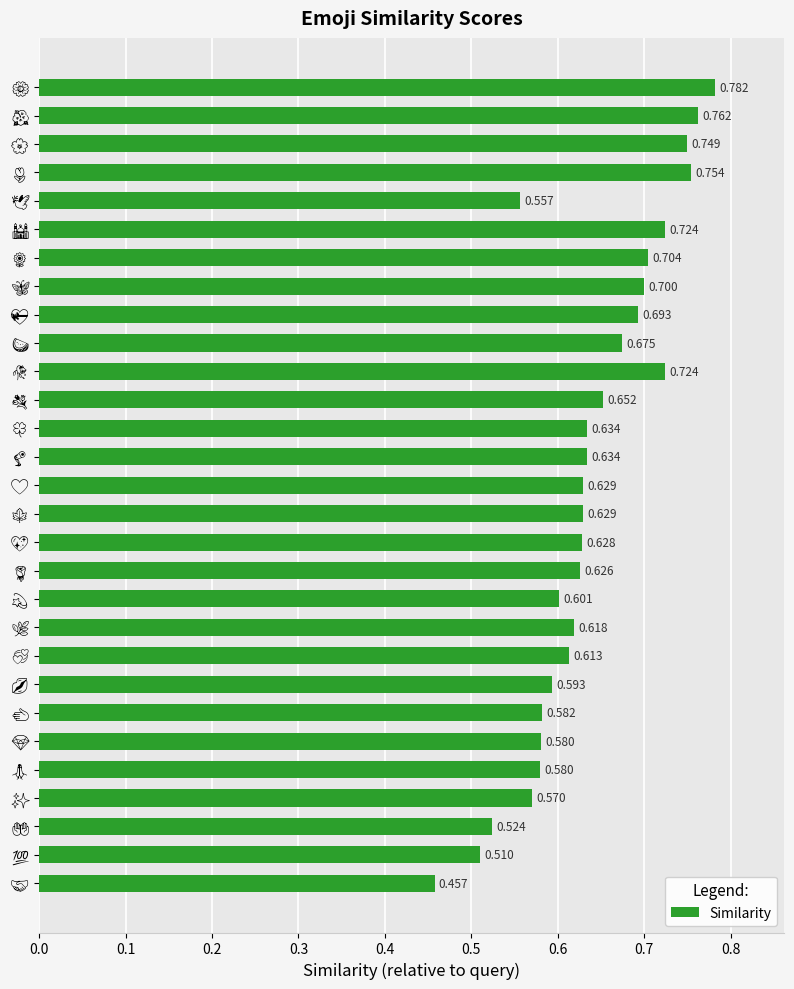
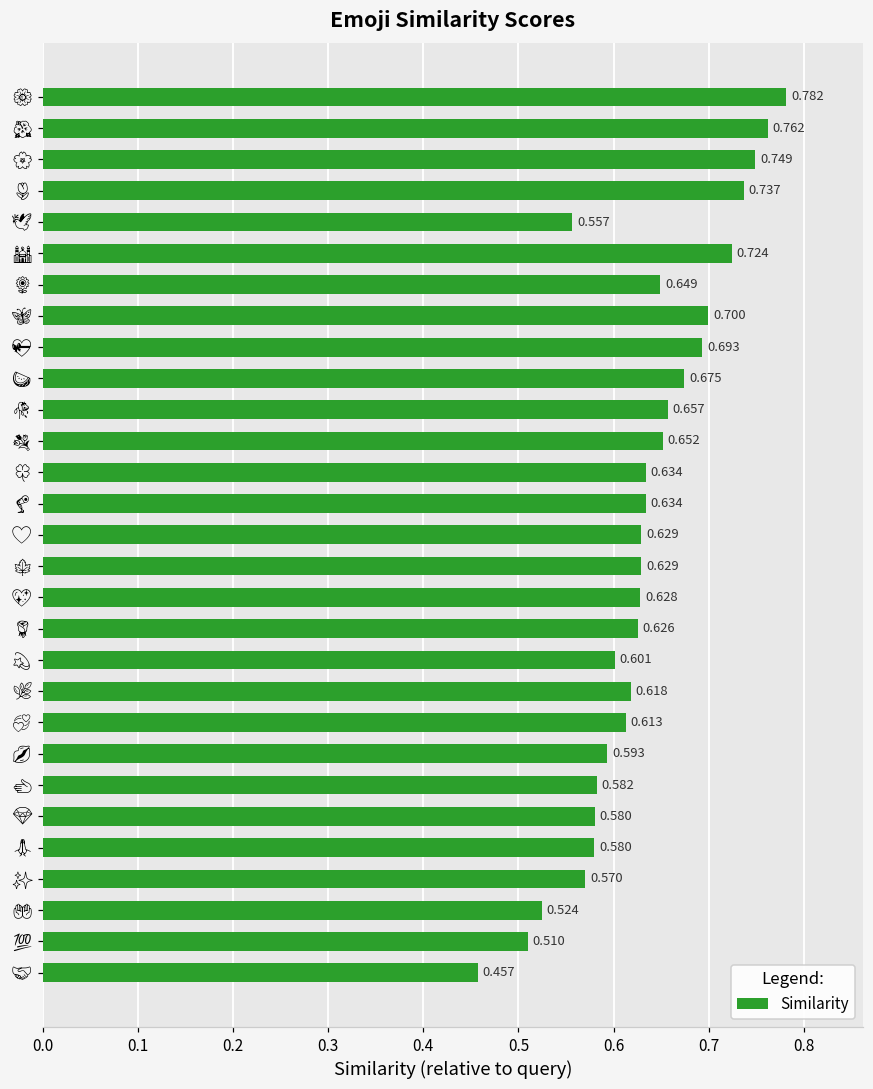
  {
    "🌼": 0.782,
    "🌺": 0.762,
    "🌸": 0.749,
-   "🌷": 0.754,
+   "🌷": 0.737,
    "🕊": 0.557,
    "🕌": 0.724,
-   "🌻": 0.704,
+   "🌻": 0.649,
    "🦋": 0.700,
    "💝": 0.693,
    "🍉": 0.675,
-   "🥀": 0.724,
+   "🥀": 0.657,
    "💐": 0.652,
    "🍀": 0.634,
    "🦿": 0.634,
    "🤍": 0.629,
    "🍁": 0.629,
    "💖": 0.628,
    "🌹": 0.626,
    "💫": 0.601,
    "🌿": 0.618,
    "💞": 0.613,
    "💋": 0.593,
    "🫲": 0.582,
    "💎": 0.580,
    "🙏": 0.580,
    "✨": 0.570,
    "🤲": 0.524,
    "💯": 0.510,
    "🤝": 0.457
  }
